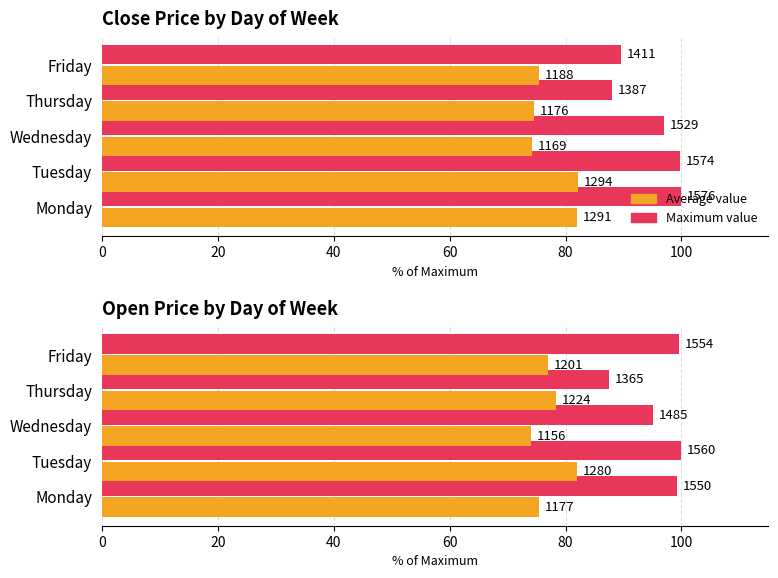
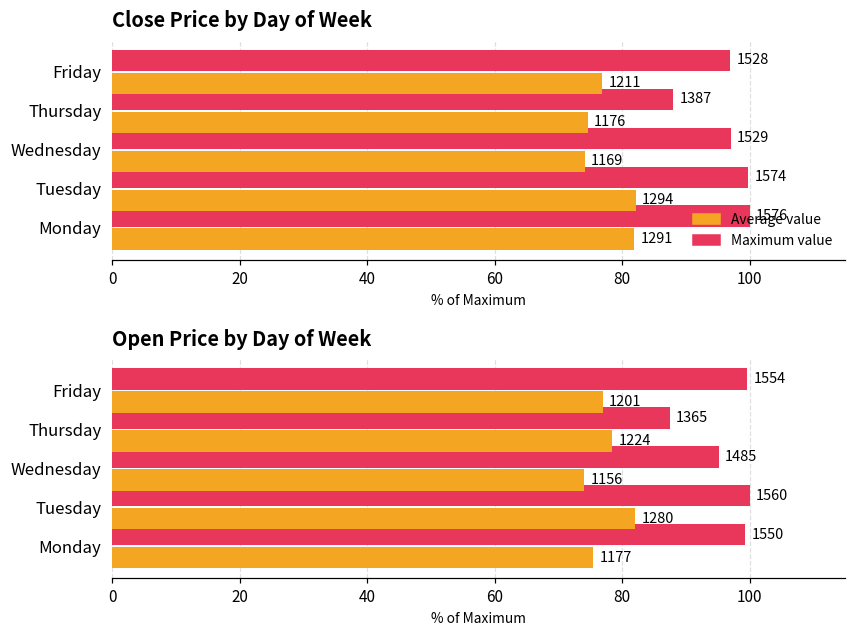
  {
    "Close Price by Day of Week": {
      "Maximum value": {
-       "Friday": 1411
+       "Friday": 1528
      },
      "Average value": {
-       "Friday": 1188
+       "Friday": 1211
      }
    }
  }
